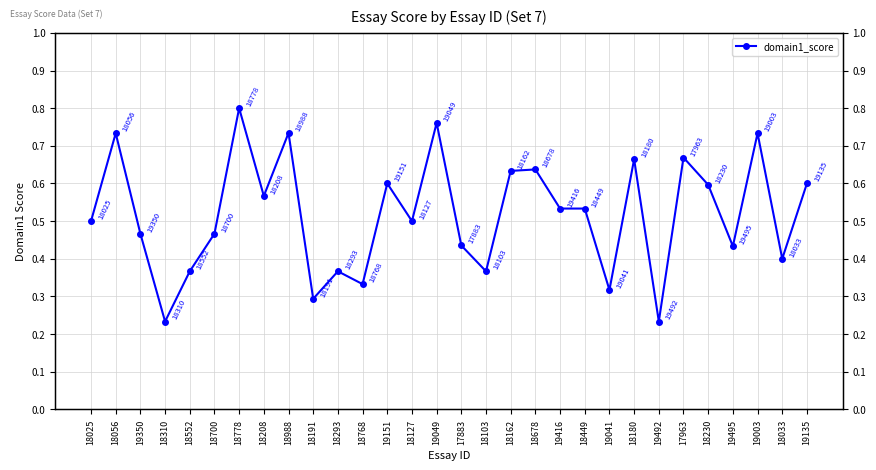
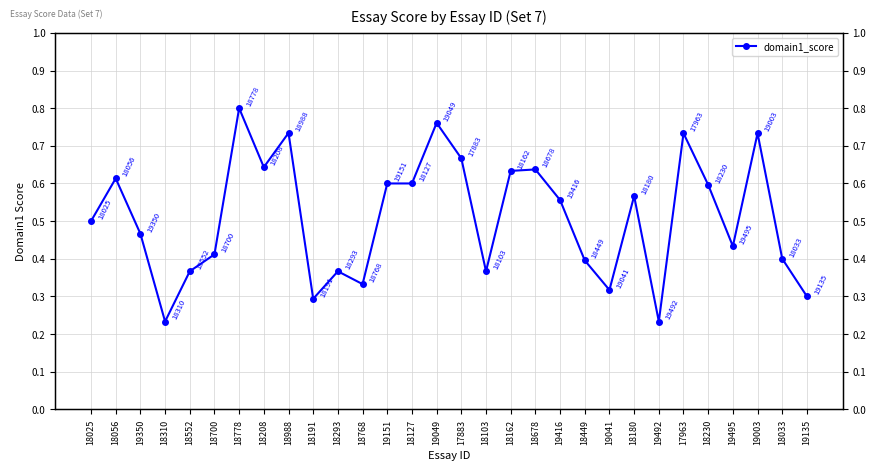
  {
-   "18056": 0.73,
+   "18056": 0.61,
    "18552": 0.37,
-   "18700": 0.47,
-   "18208": 0.57,
+   "18700": 0.41,
+   "18208": 0.64,
    "18191": 0.29,
    "19151": 0.60,
-   "18127": 0.5,
-   "17883": 0.44,
+   "18127": 0.6,
+   "17883": 0.67,
    "18162": 0.63,
-   "19416": 0.53,
-   "18449": 0.53,
-   "18180": 0.66,
-   "17963": 0.67,
-   "19135": 0.6
+   "19416": 0.56,
+   "18449": 0.40,
+   "18180": 0.57,
+   "17963": 0.73,
+   "19135": 0.3
  }
